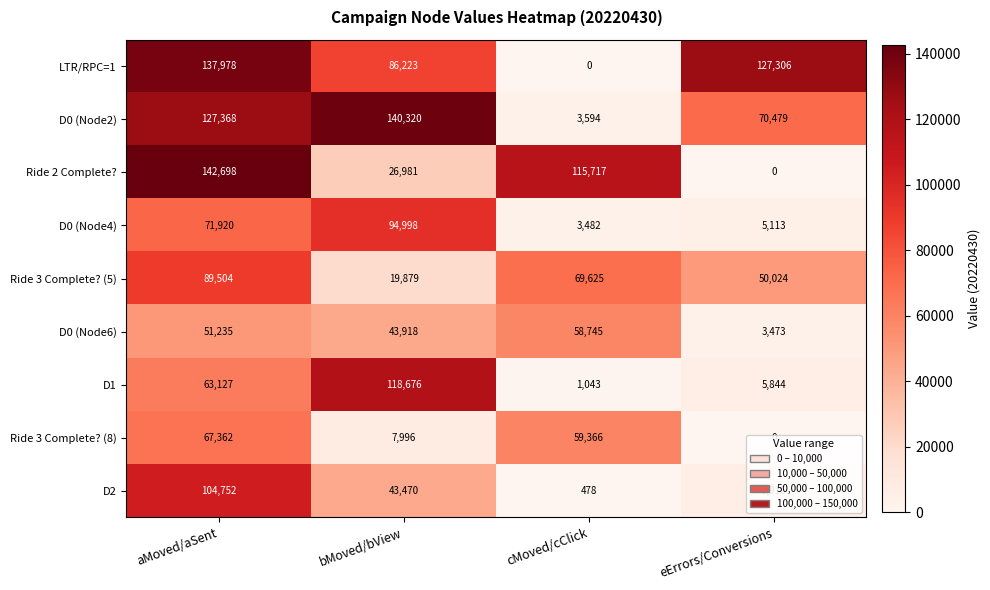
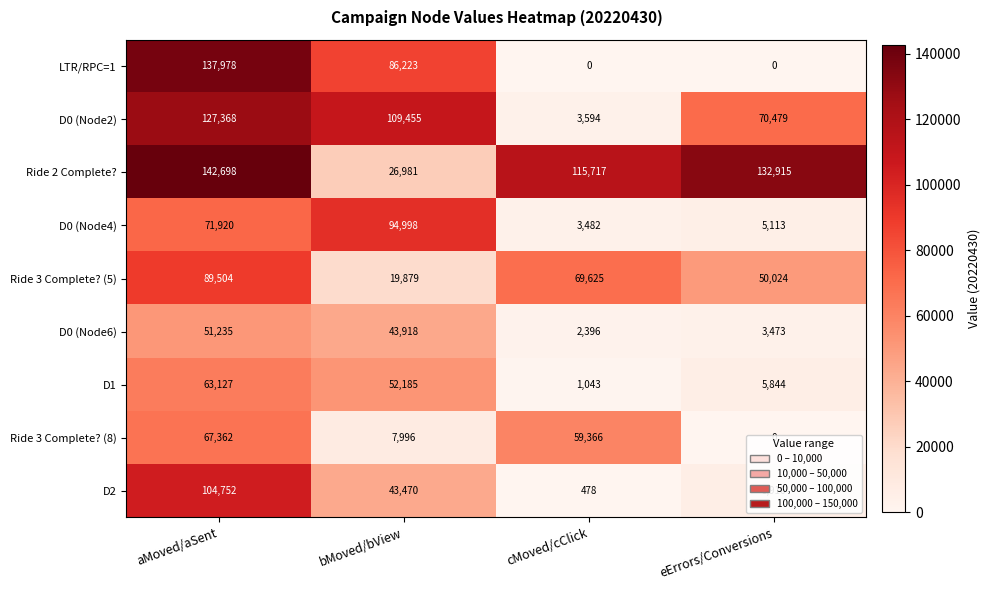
  {
    "LTR/RPC=1": {
      "aMoved/aSent": "137,978",
      "bMoved/bView": "86,223",
      "cMoved/cClick": "0",
-     "eErrors/Conversions": "127,306"
+     "eErrors/Conversions": "0"
    },
    "D0 (Node2)": {
      "aMoved/aSent": "127,368",
-     "bMoved/bView": "140,320",
+     "bMoved/bView": "109,455",
      "cMoved/cClick": "3,594",
      "eErrors/Conversions": "70,479"
    },
    "Ride 2 Complete?": {
      "aMoved/aSent": "142,698",
      "bMoved/bView": "26,981",
      "cMoved/cClick": "115,717",
-     "eErrors/Conversions": "0"
+     "eErrors/Conversions": "132,915"
    },
    "D0 (Node4)": {
      "aMoved/aSent": "71,920",
      "bMoved/bView": "94,998",
      "cMoved/cClick": "3,482",
      "eErrors/Conversions": "5,113"
    },
    "Ride 3 Complete? (5)": {
      "aMoved/aSent": "89,504",
      "bMoved/bView": "19,879",
      "cMoved/cClick": "69,625",
      "eErrors/Conversions": "50,024"
    },
    "D0 (Node6)": {
      "aMoved/aSent": "51,235",
      "bMoved/bView": "43,918",
-     "cMoved/cClick": "58,745",
+     "cMoved/cClick": "2,396",
      "eErrors/Conversions": "3,473"
    },
    "D1": {
      "aMoved/aSent": "63,127",
-     "bMoved/bView": "118,676",
+     "bMoved/bView": "52,185",
      "cMoved/cClick": "1,043",
      "eErrors/Conversions": "5,844"
    },
    "Ride 3 Complete? (8)": {
      "aMoved/aSent": "67,362",
      "bMoved/bView": "7,996",
      "cMoved/cClick": "59,366"
    },
    "D2": {
      "aMoved/aSent": "104,752",
      "bMoved/bView": "43,470",
      "cMoved/cClick": "478"
    }
  }
